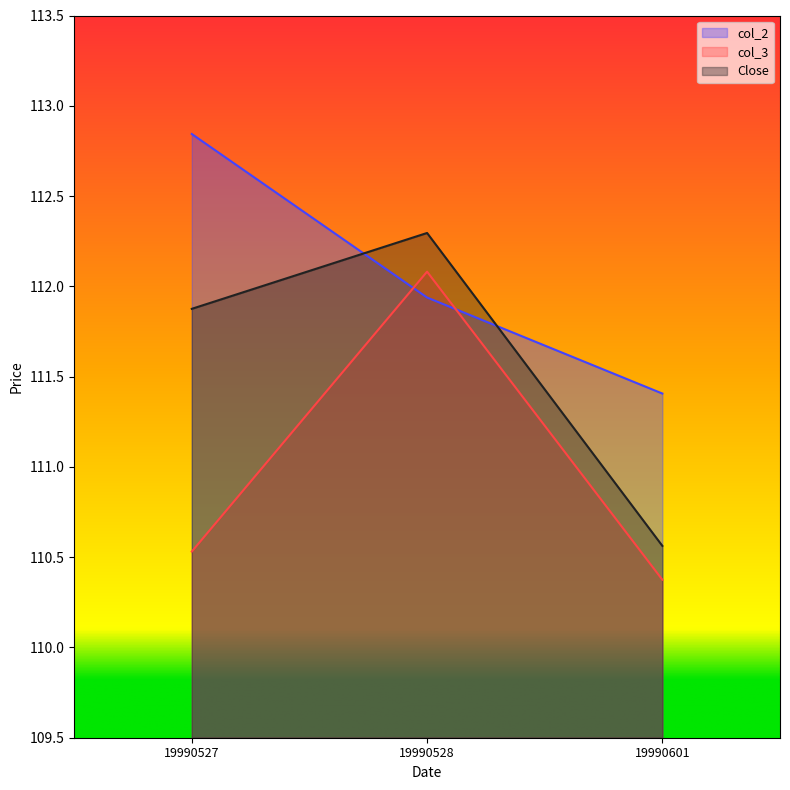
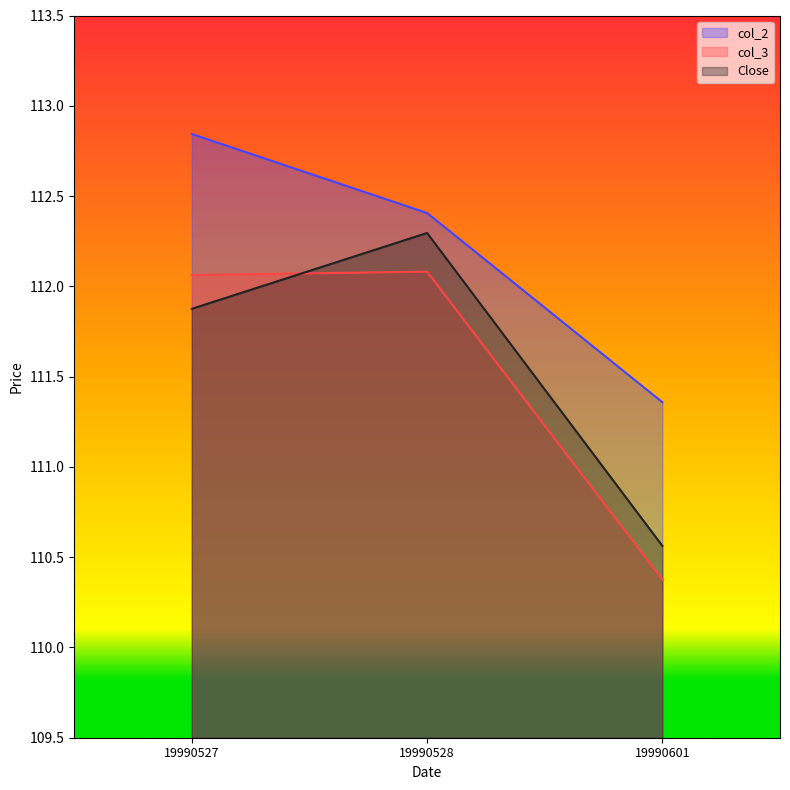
  {
    "col_2": {
      "19990527": 112.84,
-     "19990528": 111.94,
-     "19990601": 111.41
+     "19990528": 112.41,
+     "19990601": 111.36
    },
    "col_3": {
-     "19990527": 110.53,
+     "19990527": 112.06,
      "19990528": 112.08,
      "19990601": 110.38
    },
    "Close": {
      "19990527": 111.88,
      "19990528": 112.30,
      "19990601": 110.56
    }
  }
